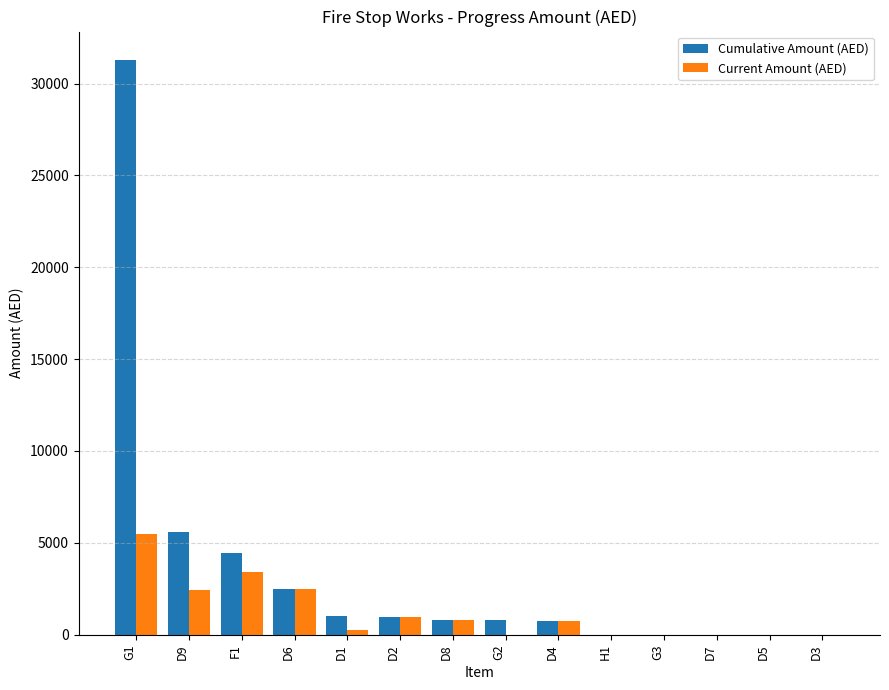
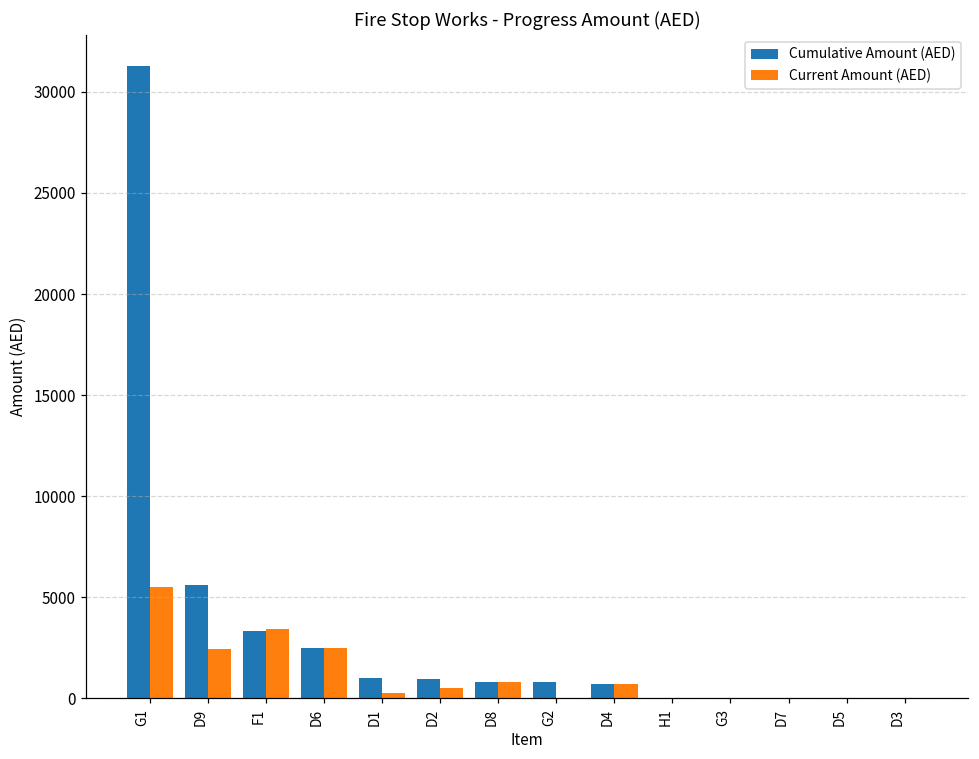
  {
    "Cumulative Amount (AED)": {
      "G1": 31300,
      "D9": 5600,
-     "F1": 4500,
+     "F1": 3300,
      "D6": 2500,
      "D1": 1000,
      "D2": 1000,
      "D8": 800,
      "G2": 800,
      "D4": 700,
      "H1": 0,
      "G3": 0,
      "D7": 0,
      "D5": 0,
      "D3": 0
    },
    "Current Amount (AED)": {
      "G1": 5500,
      "D9": 2400,
      "F1": 3400,
      "D6": 2500,
      "D1": 200,
-     "D2": 1000,
+     "D2": 500,
      "D8": 800,
      "G2": 0,
      "D4": 700,
      "H1": 0,
      "G3": 0,
      "D7": 0,
      "D5": 0,
      "D3": 0
    }
  }
